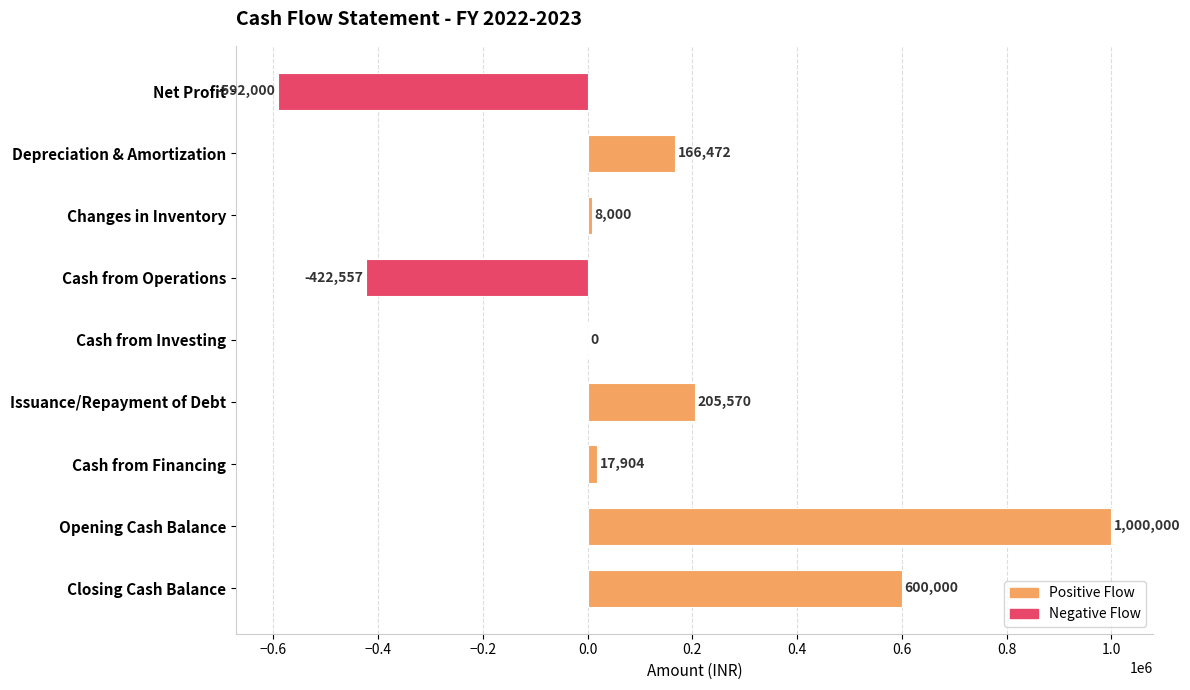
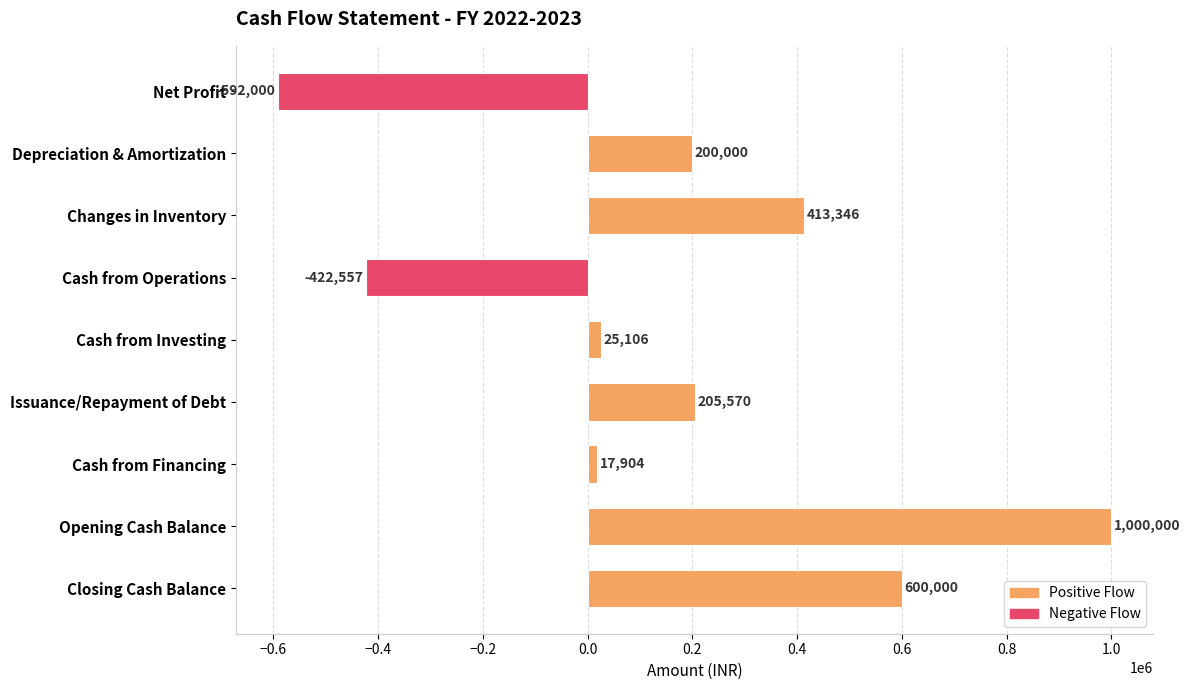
  {
    "Net Profit": "-592,000",
-   "Depreciation & Amortization": "166,472",
-   "Changes in Inventory": "8,000",
+   "Depreciation & Amortization": "200,000",
+   "Changes in Inventory": "413,346",
    "Cash from Operations": "-422,557",
-   "Cash from Investing": "0",
+   "Cash from Investing": "25,106",
    "Issuance/Repayment of Debt": "205,570",
    "Cash from Financing": "17,904",
    "Opening Cash Balance": "1,000,000",
    "Closing Cash Balance": "600,000"
  }
